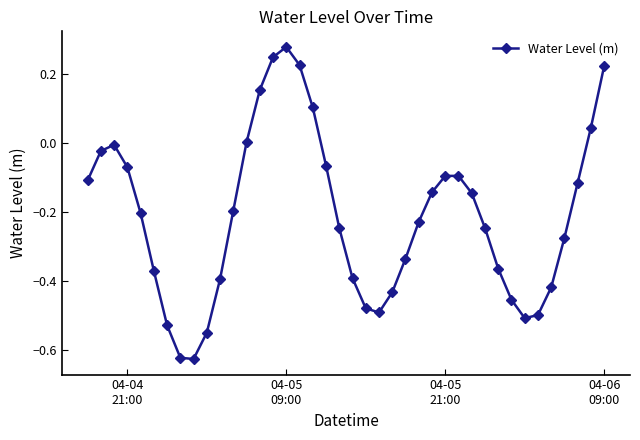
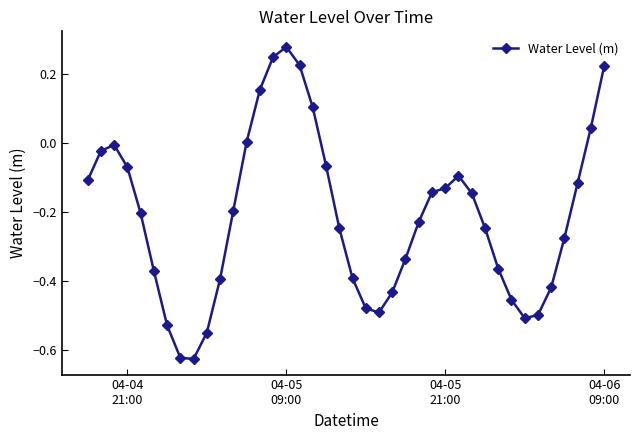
  {
    "04-04 21:00": -0.07,
    "04-05 09:00": 0.28,
-   "04-05 21:00": -0.10,
+   "04-05 21:00": -0.13,
    "04-06 09:00": 0.22
  }
